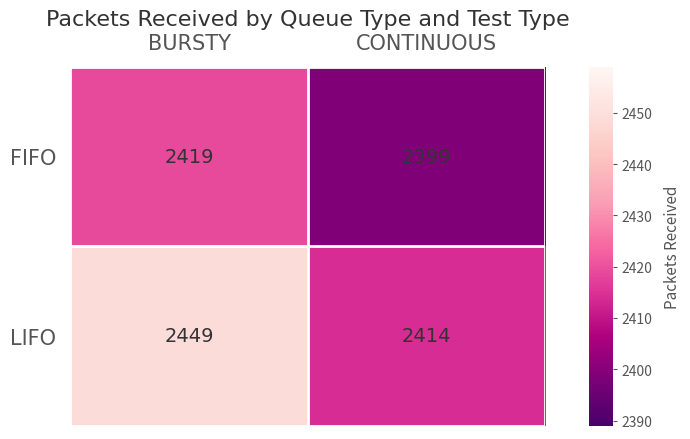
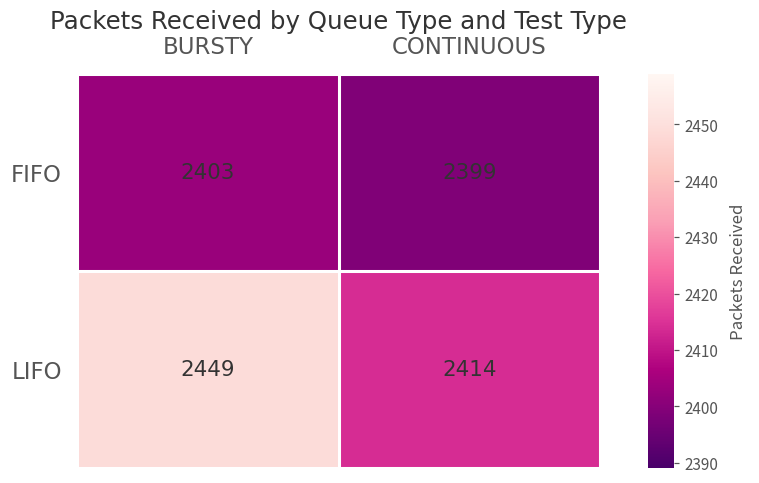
  {
    "FIFO": {
-     "BURSTY": 2419,
+     "BURSTY": 2403,
      "CONTINUOUS": 2399
    },
    "LIFO": {
      "BURSTY": 2449,
      "CONTINUOUS": 2414
    }
  }
